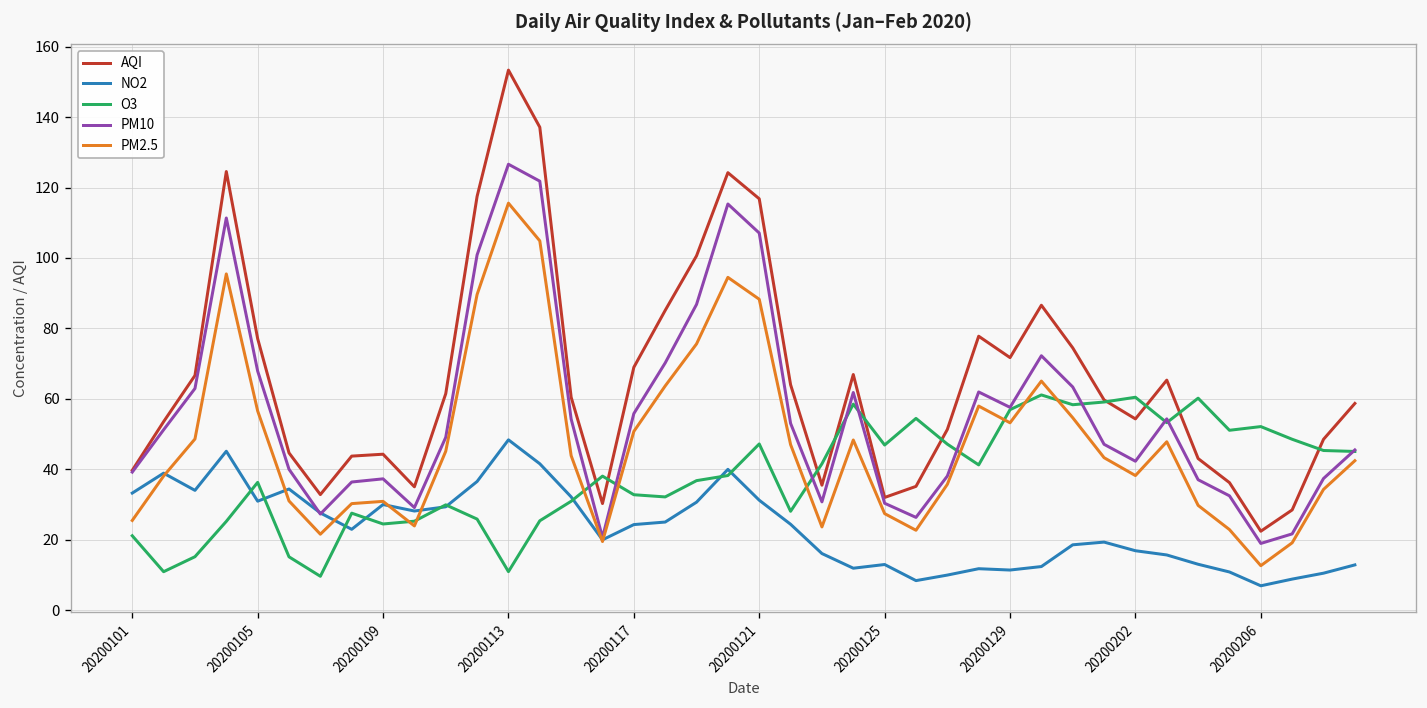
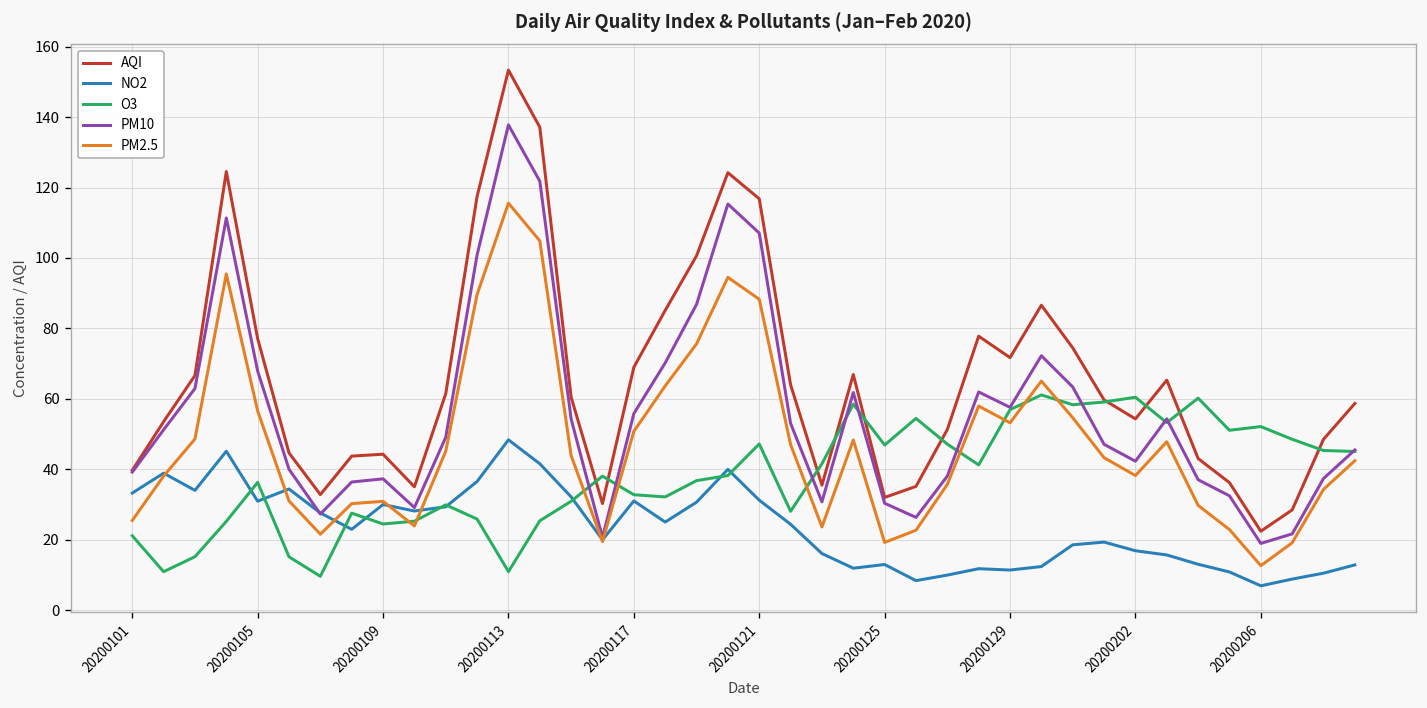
  {
    "AQI": {
      "20200105": 77,
      "20200109": 44,
      "20200113": 153,
      "20200117": 69,
      "20200121": 117,
      "20200125": 32,
      "20200129": 72,
      "20200202": 54,
      "20200206": 22
    },
    "NO2": {
      "20200101": 33,
      "20200105": 31,
      "20200109": 30,
      "20200113": 48,
-     "20200117": 24,
+     "20200117": 31,
      "20200121": 31,
      "20200125": 13,
      "20200129": 11,
      "20200202": 17,
      "20200206": 7
    },
    "O3": {
      "20200101": 21,
      "20200105": 36,
      "20200109": 25,
      "20200113": 11,
      "20200117": 33,
      "20200121": 47,
      "20200125": 47,
      "20200202": 60,
      "20200206": 52
    },
    "PM10": {
      "20200105": 68,
      "20200109": 37,
-     "20200113": 127,
+     "20200113": 138,
      "20200117": 56,
      "20200121": 107,
      "20200125": 30,
      "20200202": 42,
      "20200206": 19
    },
    "PM2.5": {
      "20200101": 26,
      "20200105": 57,
      "20200109": 31,
      "20200113": 116,
      "20200117": 51,
      "20200121": 88,
-     "20200125": 27,
+     "20200125": 19,
      "20200129": 53,
      "20200202": 38,
      "20200206": 13
    }
  }
